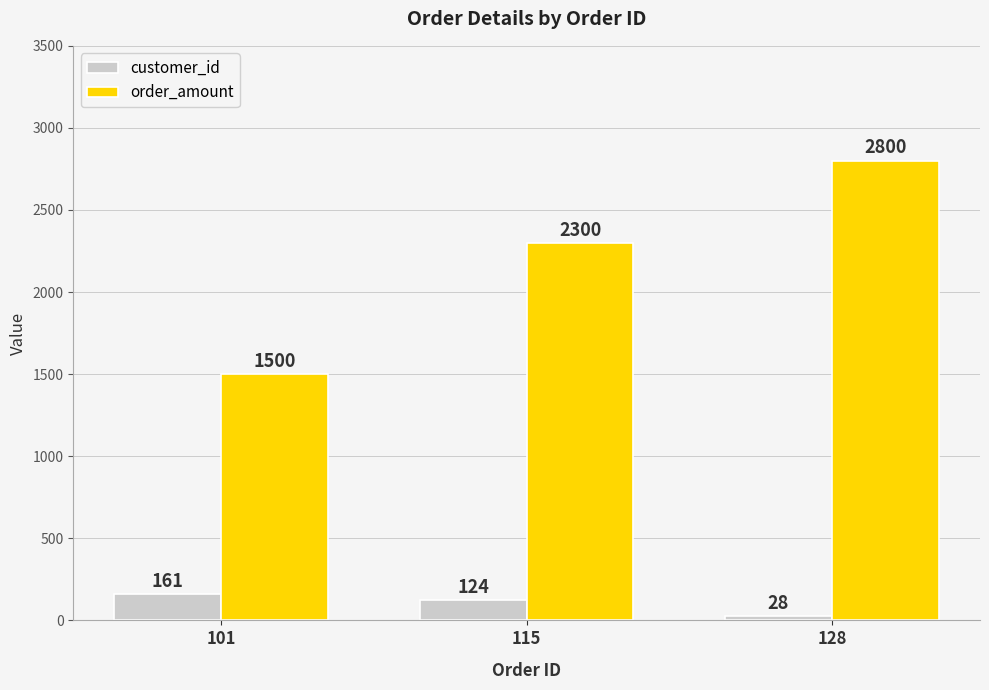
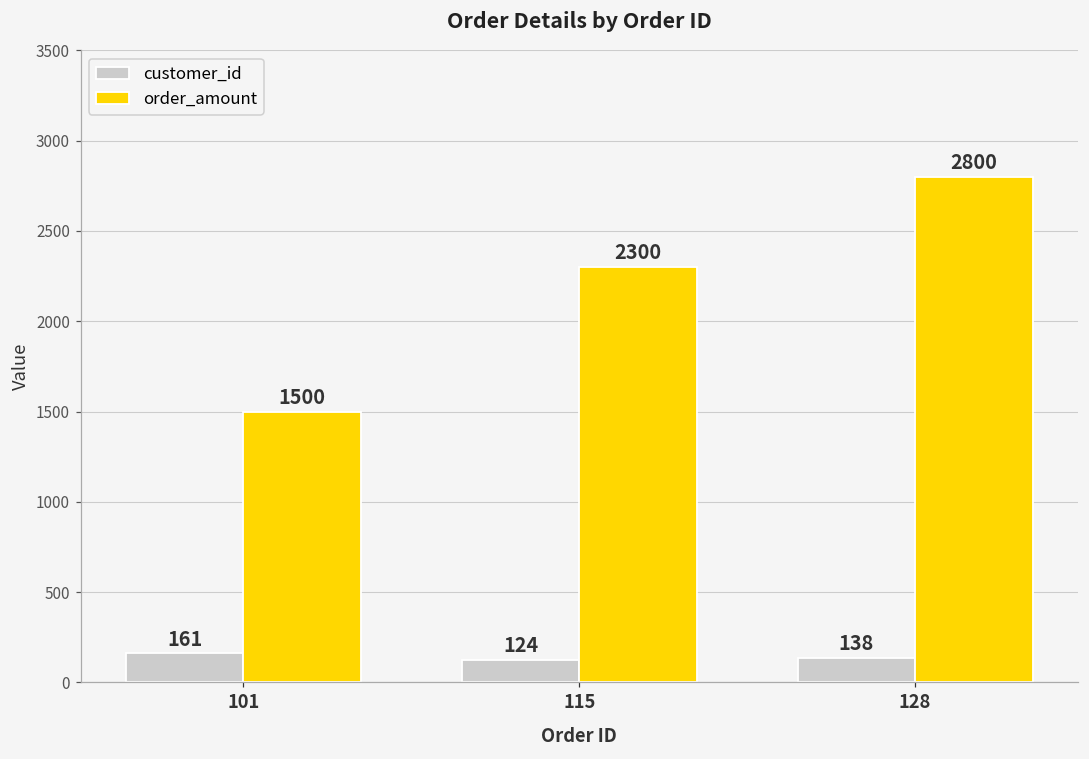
  {
    "customer_id": {
      "101": 161,
      "115": 124,
-     "128": 28
+     "128": 138
    },
    "order_amount": {
      "101": 1500,
      "115": 2300,
      "128": 2800
    }
  }
